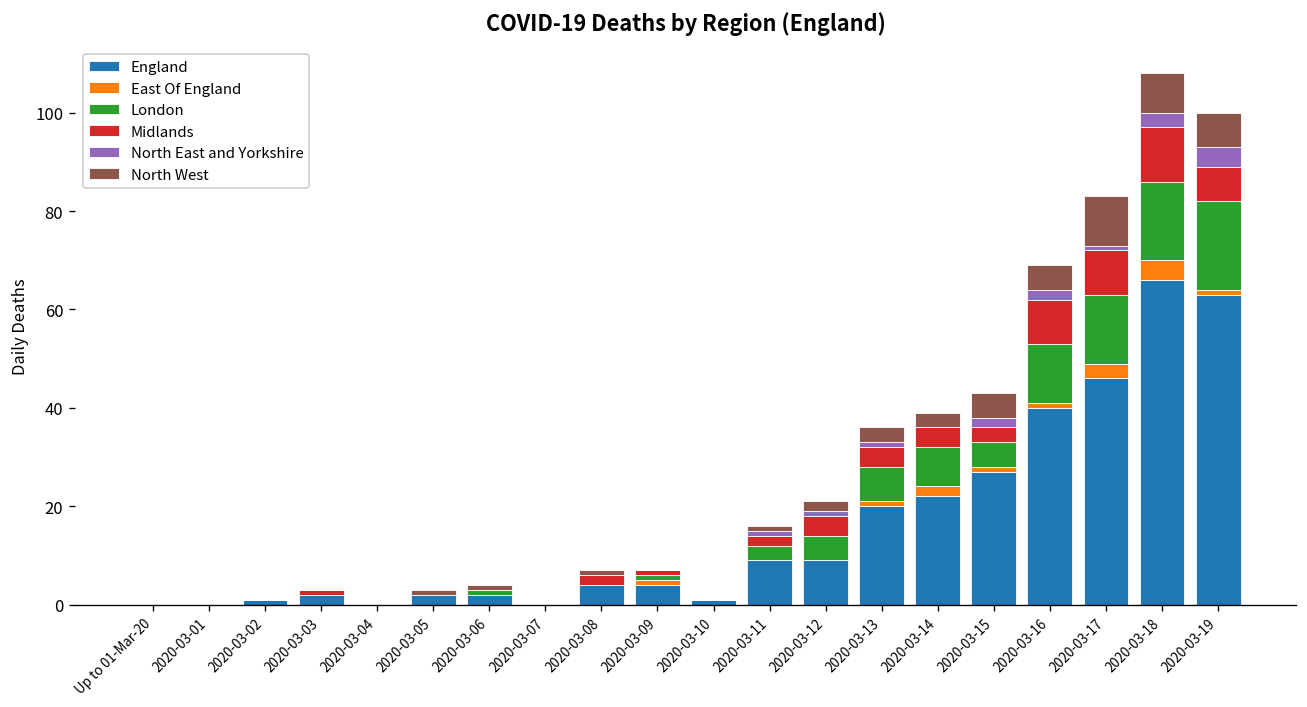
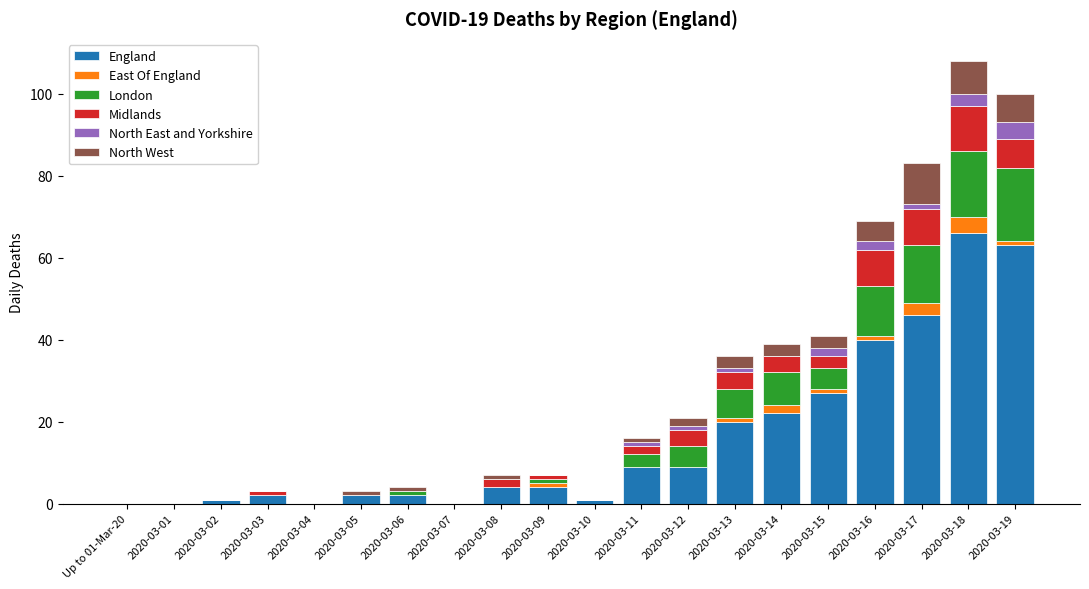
  {
    "England": {
      "Up to 01-Mar-20": 0,
      "2020-03-01": 0,
      "2020-03-02": 1,
      "2020-03-03": 2,
      "2020-03-04": 0,
      "2020-03-05": 2,
      "2020-03-06": 2,
      "2020-03-07": 0,
      "2020-03-08": 4,
      "2020-03-09": 4,
      "2020-03-10": 1,
      "2020-03-11": 9,
      "2020-03-12": 9,
      "2020-03-13": 20,
      "2020-03-14": 22,
      "2020-03-15": 27,
      "2020-03-16": 40,
      "2020-03-17": 46,
      "2020-03-18": 66,
      "2020-03-19": 63
    },
    "East Of England": {
      "Up to 01-Mar-20": 0,
      "2020-03-01": 0,
      "2020-03-02": 0,
      "2020-03-03": 0,
      "2020-03-04": 0,
      "2020-03-05": 0,
      "2020-03-06": 0,
      "2020-03-07": 0,
      "2020-03-08": 0,
      "2020-03-09": 1,
      "2020-03-10": 0,
      "2020-03-11": 0,
      "2020-03-12": 0,
      "2020-03-13": 1,
      "2020-03-14": 2,
      "2020-03-15": 1,
      "2020-03-16": 1,
      "2020-03-17": 3,
      "2020-03-18": 4,
      "2020-03-19": 1
    },
    "London": {
      "Up to 01-Mar-20": 0,
      "2020-03-01": 0,
      "2020-03-02": 0,
      "2020-03-03": 0,
      "2020-03-04": 0,
      "2020-03-05": 0,
      "2020-03-06": 1,
      "2020-03-07": 0,
      "2020-03-08": 0,
      "2020-03-09": 1,
      "2020-03-10": 0,
      "2020-03-11": 3,
      "2020-03-12": 5,
      "2020-03-13": 7,
      "2020-03-14": 8,
      "2020-03-15": 5,
      "2020-03-16": 12,
      "2020-03-17": 14,
      "2020-03-18": 16,
      "2020-03-19": 18
    },
    "Midlands": {
      "Up to 01-Mar-20": 0,
      "2020-03-01": 0,
      "2020-03-02": 0,
      "2020-03-03": 1,
      "2020-03-04": 0,
      "2020-03-05": 0,
      "2020-03-06": 0,
      "2020-03-07": 0,
      "2020-03-08": 2,
      "2020-03-09": 1,
      "2020-03-10": 0,
      "2020-03-11": 2,
      "2020-03-12": 4,
      "2020-03-13": 4,
      "2020-03-14": 4,
      "2020-03-15": 3,
      "2020-03-16": 9,
      "2020-03-17": 9,
      "2020-03-18": 11,
      "2020-03-19": 7
    },
    "North East and Yorkshire": {
      "Up to 01-Mar-20": 0,
      "2020-03-01": 0,
      "2020-03-02": 0,
      "2020-03-03": 0,
      "2020-03-04": 0,
      "2020-03-05": 0,
      "2020-03-06": 0,
      "2020-03-07": 0,
      "2020-03-08": 0,
      "2020-03-09": 0,
      "2020-03-10": 0,
      "2020-03-11": 1,
      "2020-03-12": 1,
      "2020-03-13": 1,
      "2020-03-14": 0,
      "2020-03-15": 2,
      "2020-03-16": 2,
      "2020-03-17": 1,
      "2020-03-18": 3,
      "2020-03-19": 4
    },
    "North West": {
      "Up to 01-Mar-20": 0,
      "2020-03-01": 0,
      "2020-03-02": 0,
      "2020-03-03": 0,
      "2020-03-04": 0,
      "2020-03-05": 1,
      "2020-03-06": 1,
      "2020-03-07": 0,
      "2020-03-08": 1,
      "2020-03-09": 0,
      "2020-03-10": 0,
      "2020-03-11": 1,
      "2020-03-12": 2,
      "2020-03-13": 3,
      "2020-03-14": 3,
-     "2020-03-15": 5,
+     "2020-03-15": 3,
      "2020-03-16": 5,
      "2020-03-17": 10,
      "2020-03-18": 8,
      "2020-03-19": 7
    }
  }
